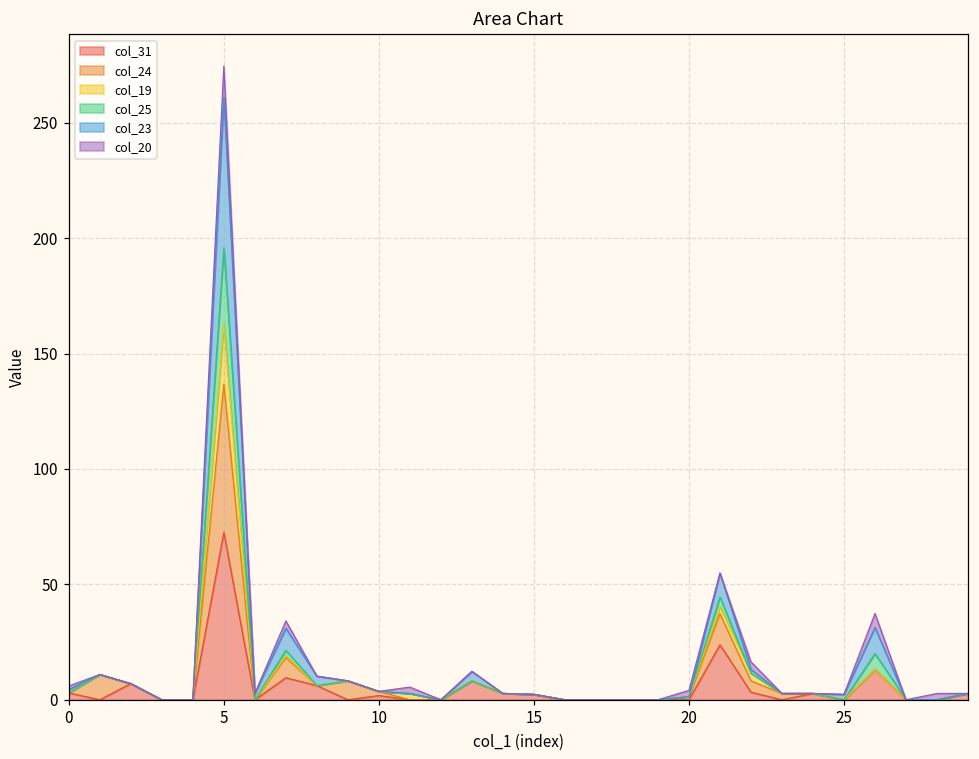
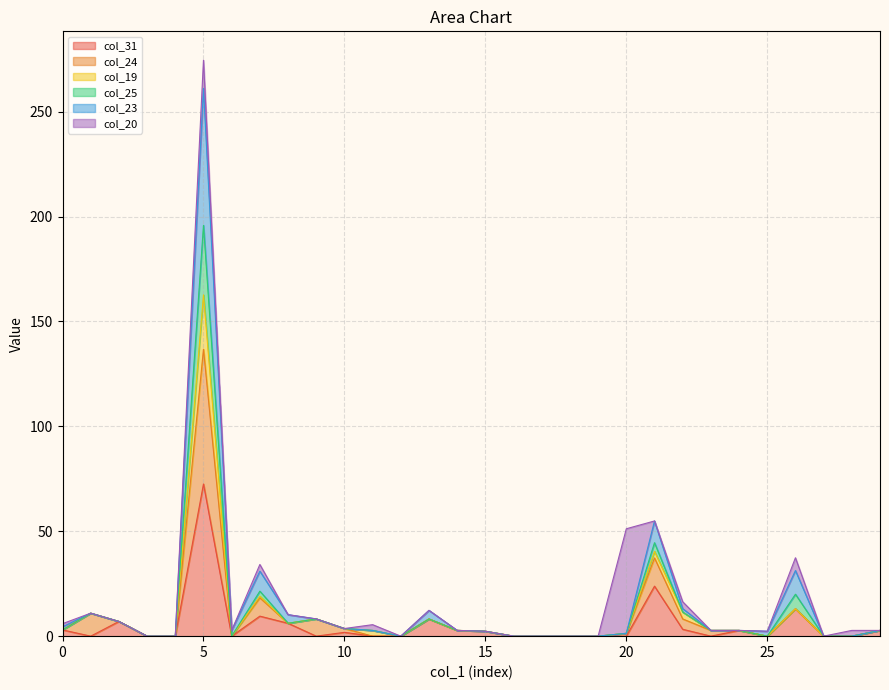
  {
    "col_25": {
      "5": 33
    },
    "col_23": {
      "0": 1,
      "5": 65
    },
    "col_20": {
      "0": 1,
      "5": 13,
-     "20": 3
+     "20": 50
    }
  }
